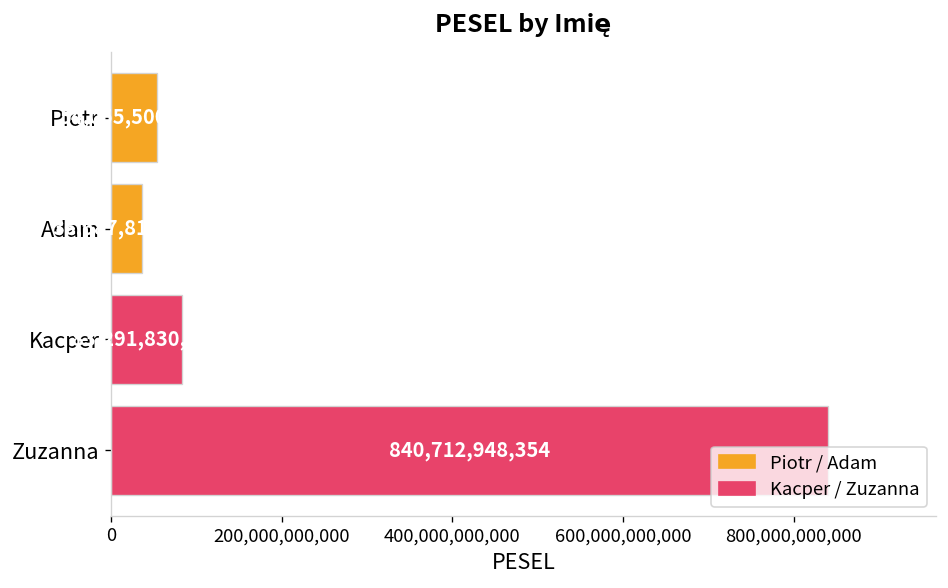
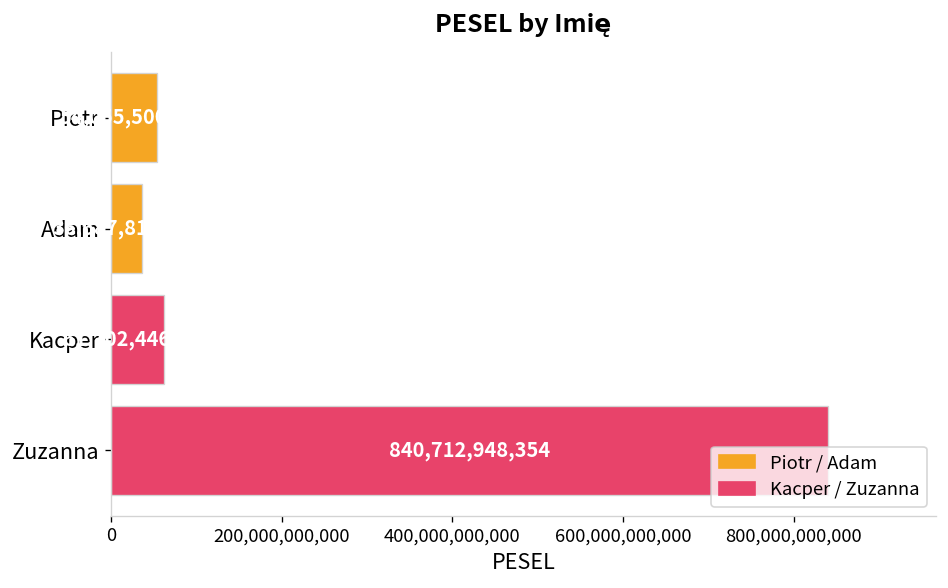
  {
    "Piotr": "50,000,000,000",
    "Adam": "40,000,000,000",
-   "Kacper": "80,000,000,000"
+   "Kacper": "60,000,000,000"
  }
